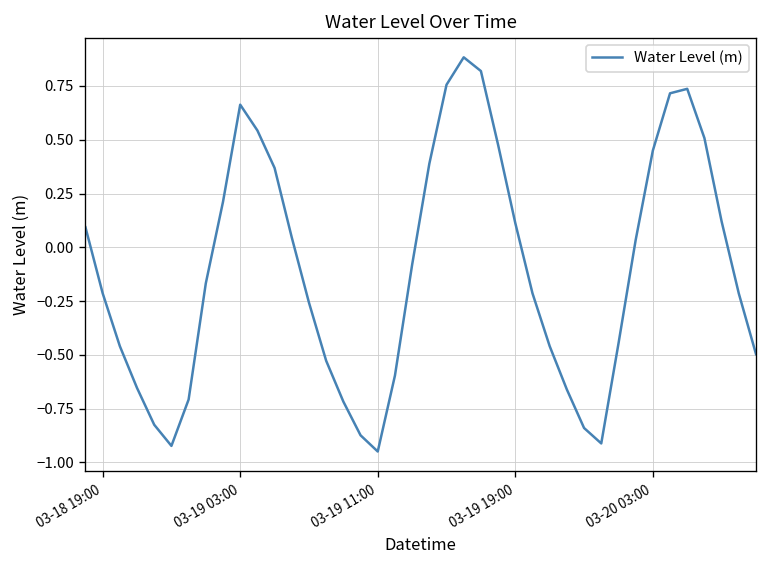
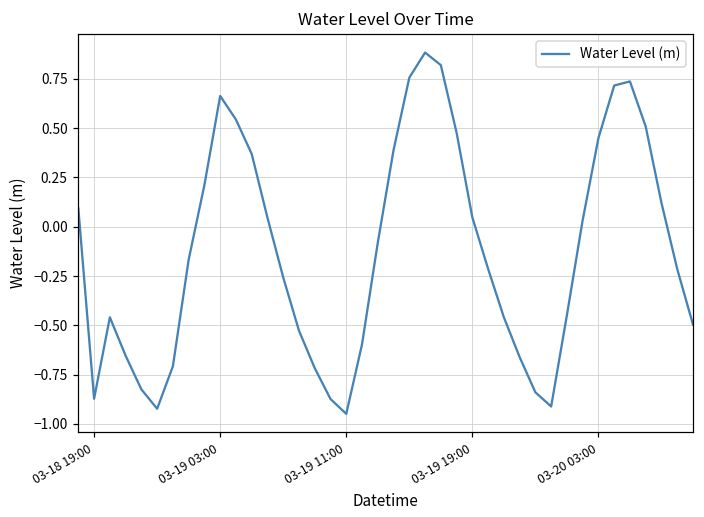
  {
-   "03-18 19:00": -0.21,
+   "03-18 19:00": -0.87,
    "03-19 03:00": 0.66,
    "03-19 11:00": -0.95,
-   "03-19 19:00": 0.11,
+   "03-19 19:00": 0.05,
    "03-20 03:00": 0.45
  }
